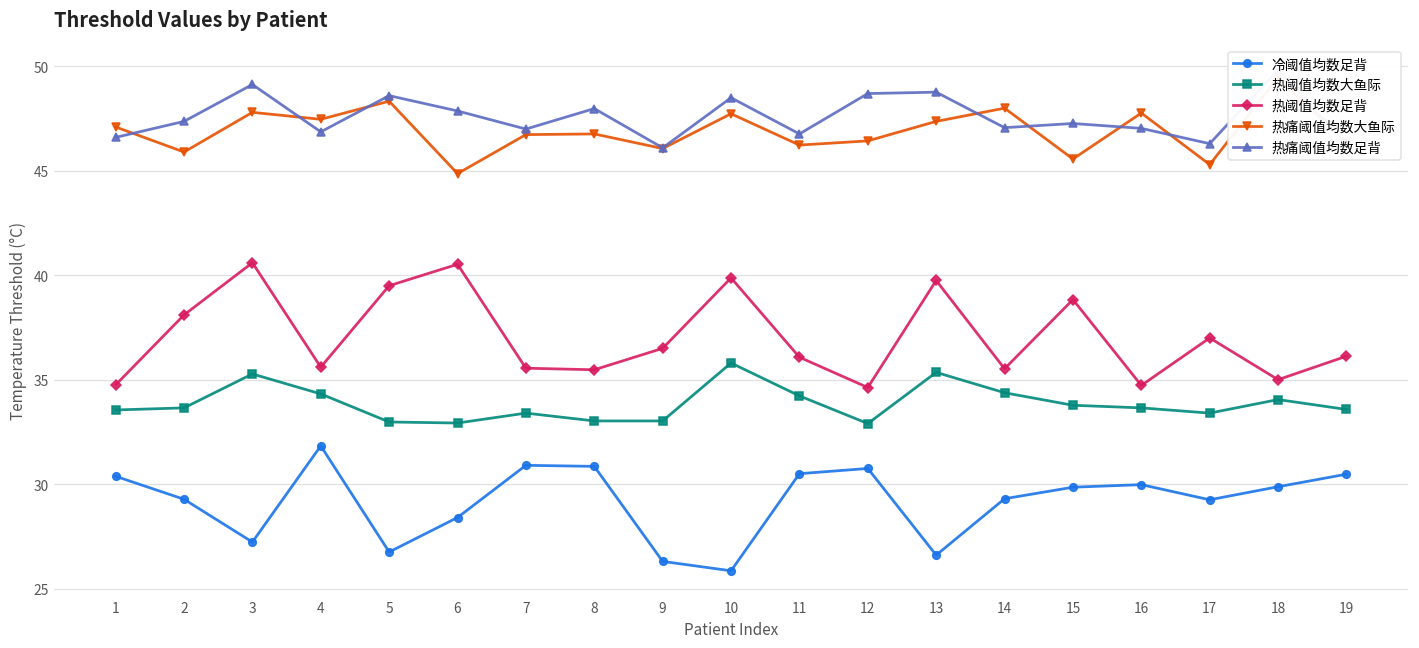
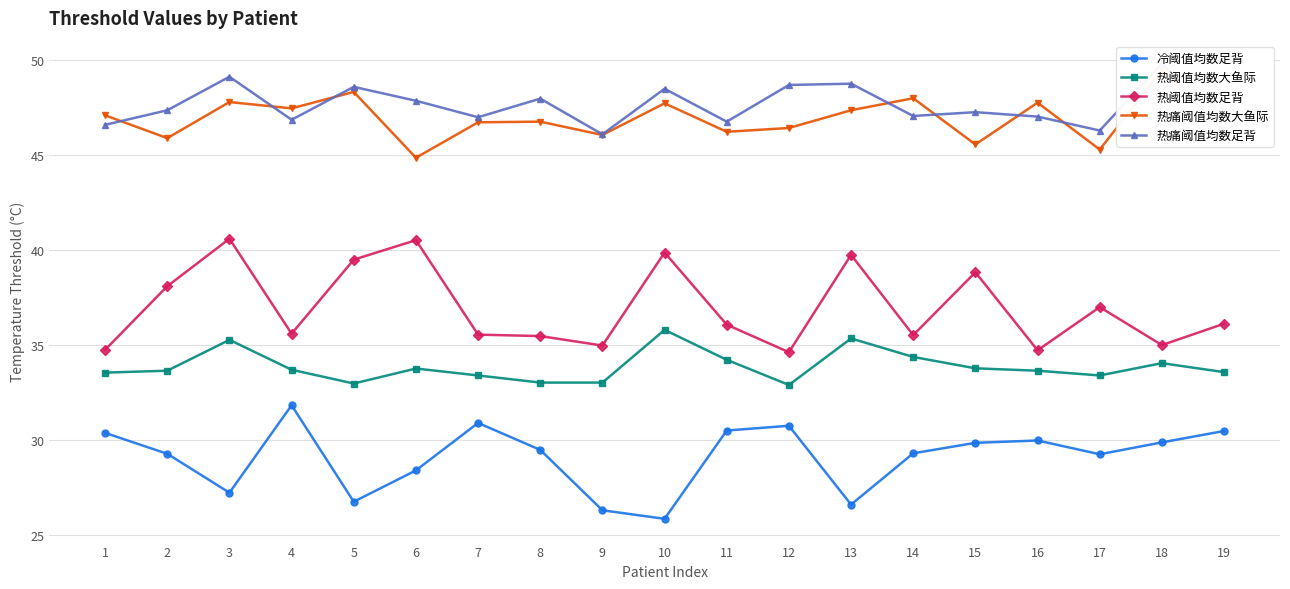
  {
    "冷阈值均数足背": {
      "1": 30.4,
      "2": 29.3,
      "3": 27.2,
      "4": 31.8,
      "5": 26.8,
      "6": 28.4,
      "7": 30.9,
-     "8": 30.9,
+     "8": 29.5,
      "9": 26.3,
      "10": 25.9,
      "11": 30.5,
      "12": 30.8,
      "13": 26.6,
      "14": 29.3,
      "15": 29.9,
      "16": 30.0,
      "17": 29.3,
      "18": 29.9,
      "19": 30.5
    },
    "热阈值均数大鱼际": {
      "1": 33.6,
      "2": 33.7,
      "3": 35.3,
-     "4": 34.3,
+     "4": 33.7,
      "5": 33.0,
-     "6": 32.9,
+     "6": 33.8,
      "7": 33.4,
      "8": 33.0,
      "9": 33.0,
      "10": 35.8,
      "11": 34.2,
      "12": 32.9,
      "13": 35.3,
      "14": 34.4,
      "15": 33.8,
      "16": 33.6,
      "17": 33.4,
      "18": 34.0,
      "19": 33.6
    },
    "热阈值均数足背": {
      "1": 34.8,
      "2": 38.1,
      "3": 40.6,
      "4": 35.6,
      "5": 39.5,
      "6": 40.5,
      "7": 35.6,
      "8": 35.5,
-     "9": 36.5,
+     "9": 35.0,
      "10": 39.9,
      "11": 36.1,
      "12": 34.6,
      "13": 39.8,
      "14": 35.5,
      "15": 38.8,
      "16": 34.7,
      "17": 37.0,
      "18": 35.0,
      "19": 36.1
    },
    "热痛阈值均数大鱼际": {
      "1": 47.1,
      "2": 45.9,
      "3": 47.8,
      "4": 47.5,
      "5": 48.3,
      "6": 44.9,
      "7": 46.7,
      "8": 46.8,
      "10": 47.7,
      "11": 46.2,
      "12": 46.4,
      "13": 47.4,
      "14": 48.0,
      "15": 45.6,
      "16": 47.8,
      "17": 45.3
    },
    "热痛阈值均数足背": {
      "1": 46.6,
      "2": 47.4,
      "3": 49.1,
      "4": 46.9,
      "5": 48.6,
      "6": 47.9,
      "7": 47.0,
      "8": 48.0,
      "10": 48.5,
      "11": 46.8,
      "12": 48.7,
      "13": 48.8,
      "14": 47.1,
      "15": 47.3,
      "16": 47.0,
      "17": 46.3
    }
  }
